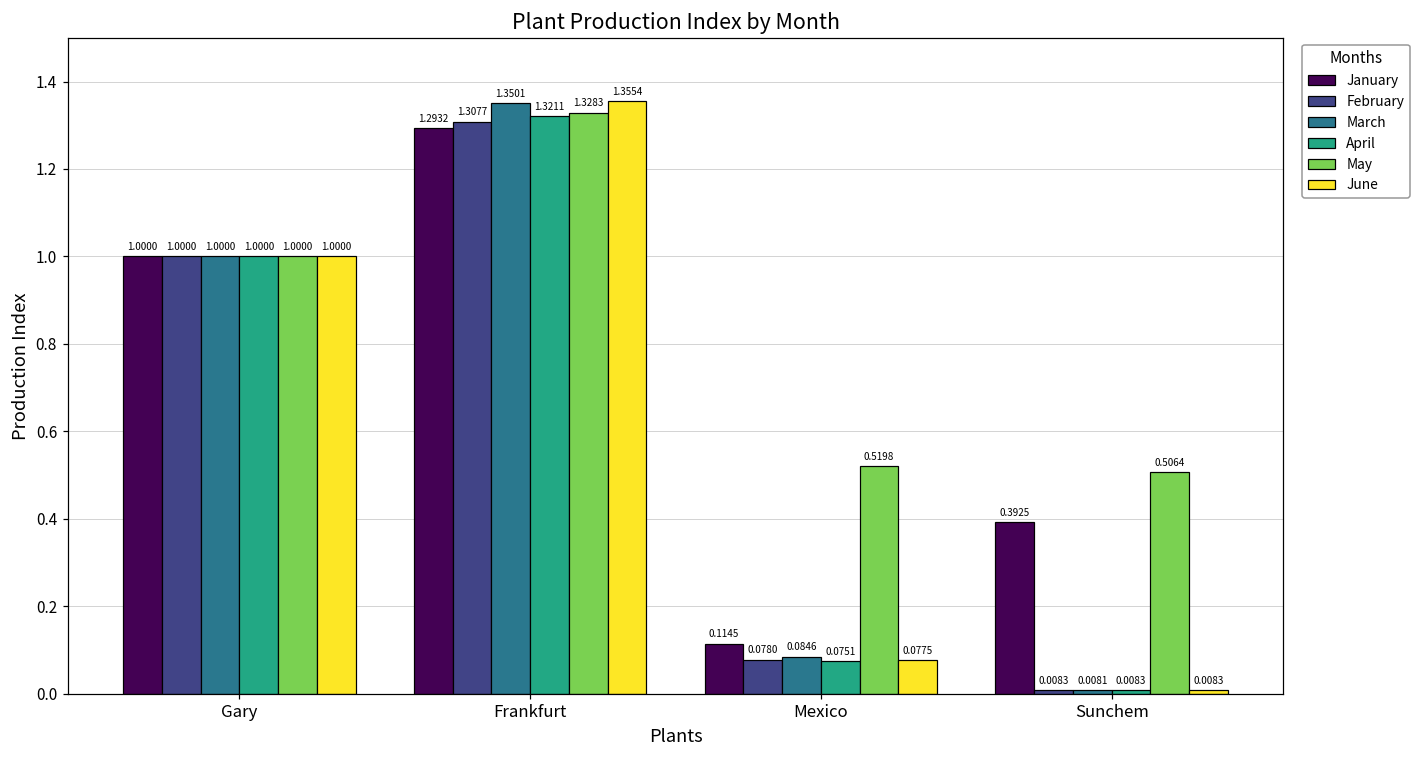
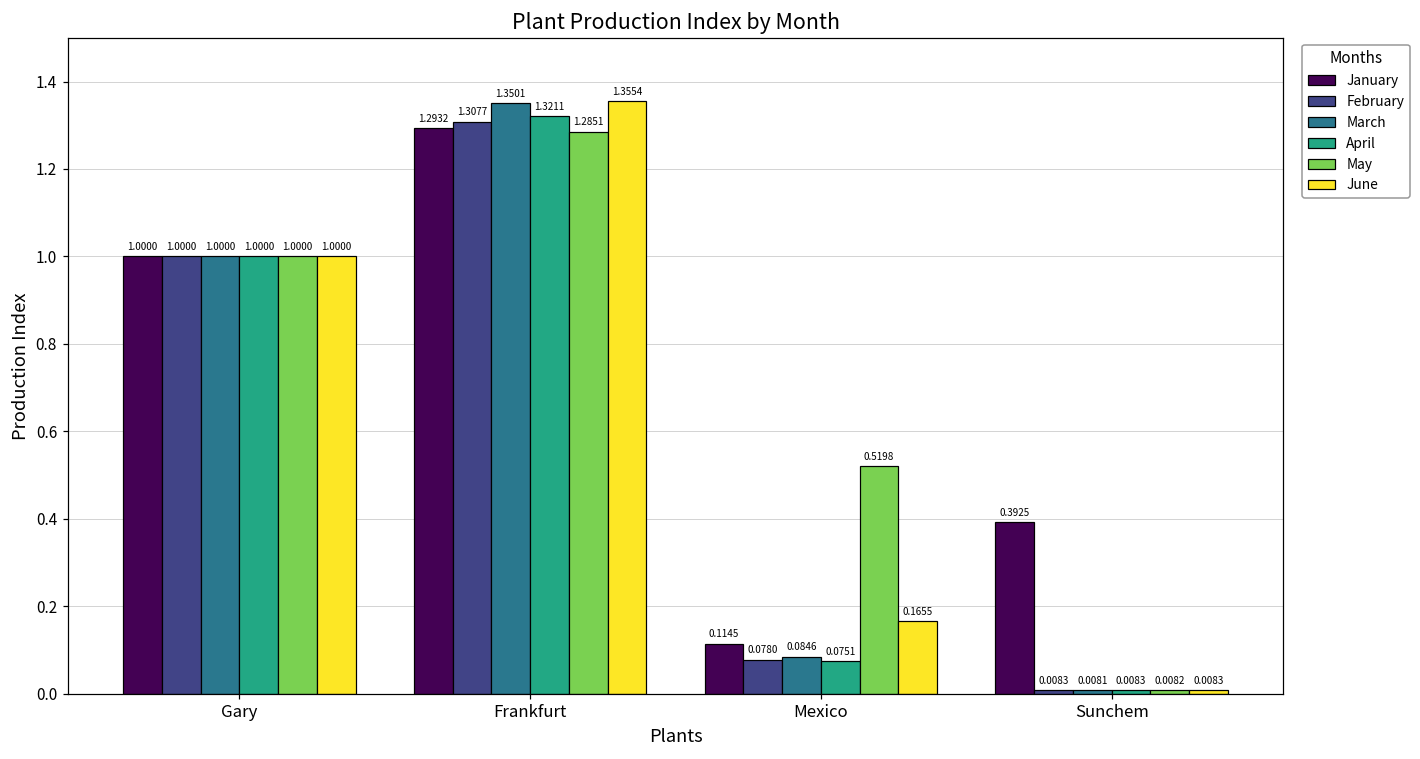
  {
    "January": {
      "Gary": 1.0000,
      "Frankfurt": 1.2932,
      "Mexico": 0.1145,
      "Sunchem": 0.3925
    },
    "May": {
      "Gary": 1.0000,
-     "Frankfurt": 1.3283,
+     "Frankfurt": 1.2851,
      "Mexico": 0.5198,
-     "Sunchem": 0.5064
+     "Sunchem": 0.0082
    },
    "June": {
      "Gary": 1.0000,
      "Frankfurt": 1.3554,
-     "Mexico": 0.0775,
+     "Mexico": 0.1655,
      "Sunchem": 0.0083
    }
  }
